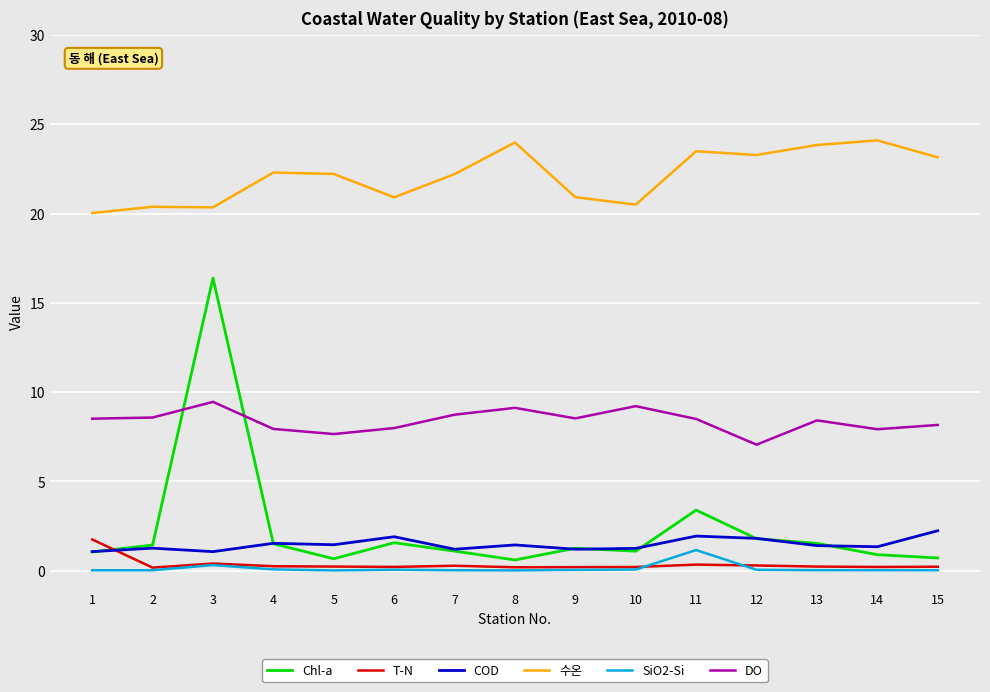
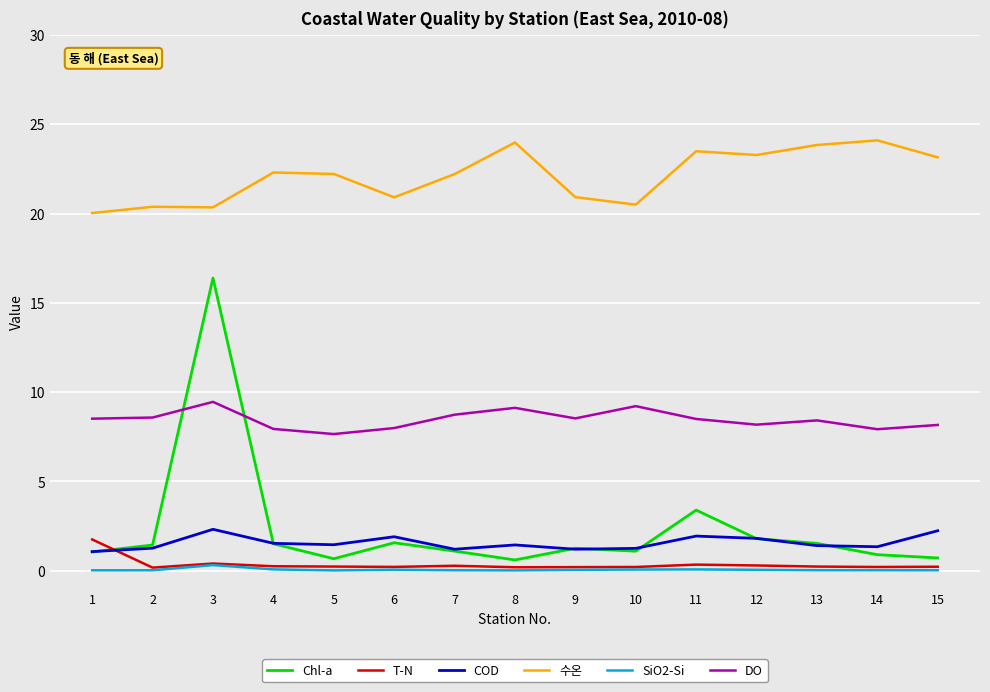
  {
    "Chl-a": {
      "2": 1.4,
      "3": 16.4,
      "5": 0.7,
      "6": 1.6,
      "8": 0.6,
      "10": 1.1,
      "11": 3.4,
      "14": 0.9,
      "15": 0.7
    },
    "T-N": {
      "1": 1.8,
      "2": 0.2,
      "4": 0.3,
      "5": 0.2,
      "6": 0.2,
      "7": 0.3,
      "8": 0.2,
      "9": 0.2,
      "11": 0.3,
      "12": 0.3,
      "13": 0.2,
      "14": 0.2,
      "15": 0.2
    },
    "COD": {
      "2": 1.3,
-     "3": 1.1,
+     "3": 2.3,
      "5": 1.5,
      "6": 1.9,
      "8": 1.4,
      "10": 1.3,
      "11": 1.9,
      "14": 1.3,
      "15": 2.2
    },
    "수온": {
      "1": 20.0,
      "2": 20.4,
      "3": 20.4,
      "4": 22.3,
      "5": 22.2,
      "6": 20.9,
      "7": 22.2,
      "8": 24.0,
      "9": 20.9,
      "10": 20.5,
      "11": 23.5,
      "12": 23.3,
      "13": 23.8,
      "14": 24.1,
      "15": 23.2
    },
    "SiO2-Si": {
      "1": 0.0,
      "2": 0.0,
      "4": 0.1,
      "5": 0.0,
      "6": 0.1,
      "7": 0.0,
      "8": 0.0,
      "9": 0.0,
-     "11": 1.2,
+     "11": 0.1,
      "12": 0.1,
      "13": 0.0,
      "14": 0.0,
      "15": 0.0
    },
    "DO": {
      "1": 8.5,
      "2": 8.6,
      "3": 9.5,
      "4": 7.9,
      "5": 7.7,
      "6": 8.0,
      "7": 8.7,
      "8": 9.1,
      "9": 8.5,
      "10": 9.2,
      "11": 8.5,
-     "12": 7.1,
+     "12": 8.2,
      "13": 8.4,
      "14": 7.9,
      "15": 8.2
    }
  }
